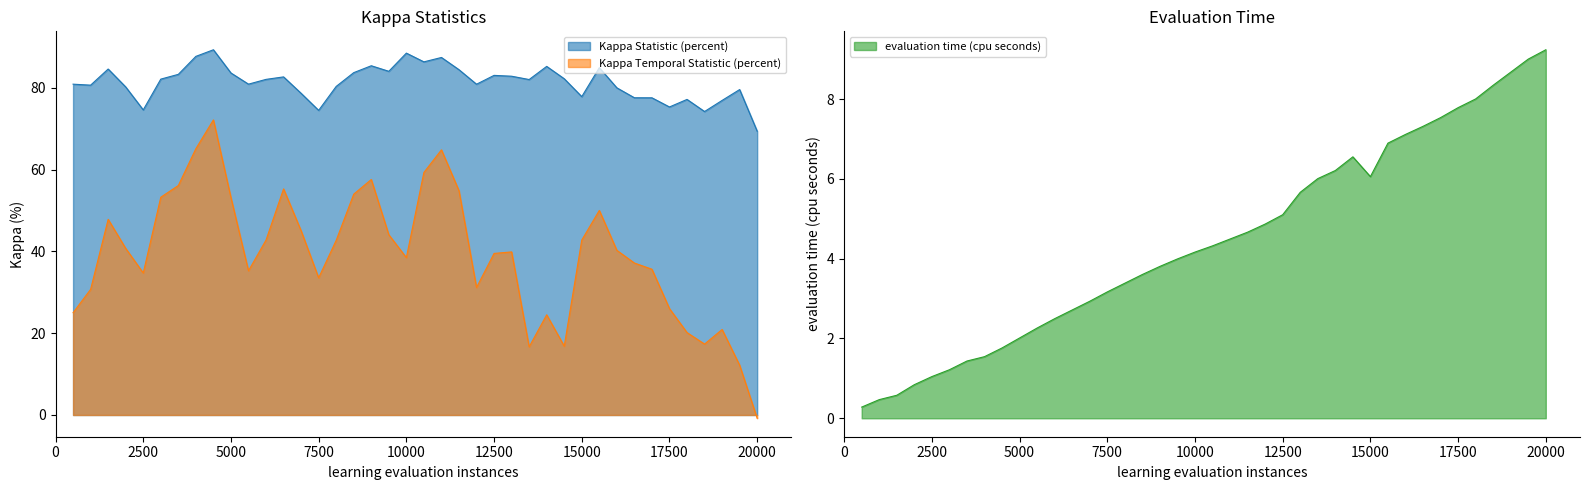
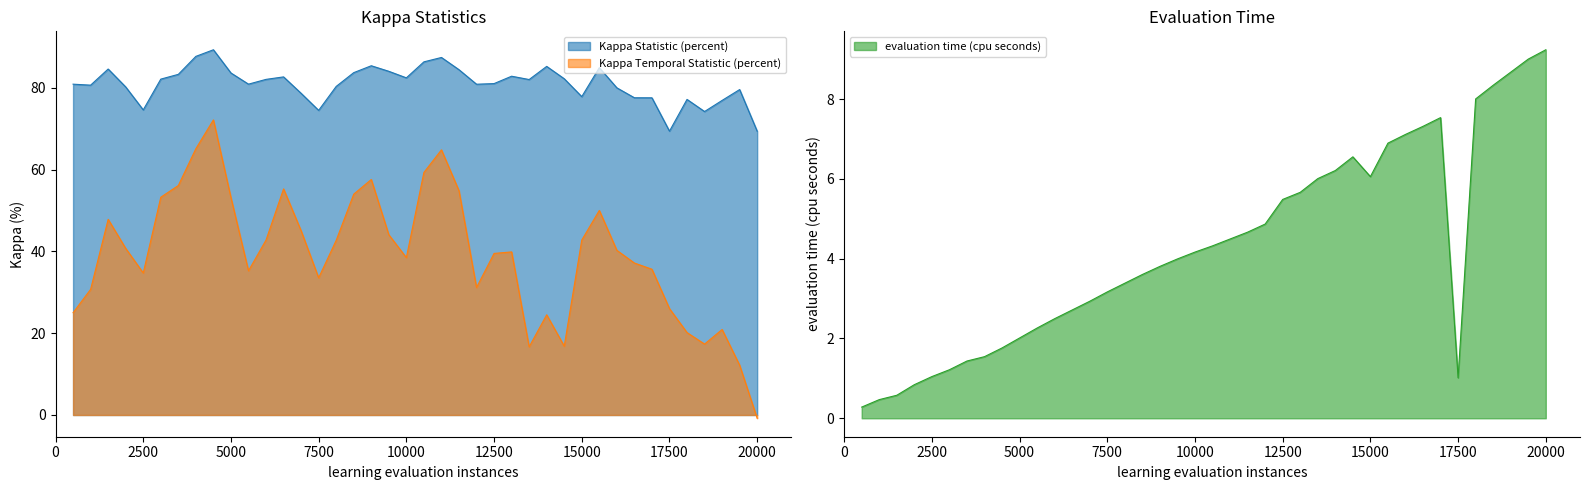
  {
    "Kappa Statistics": {
      "Kappa Statistic (percent)": {
        "2500": 75,
        "5000": 84,
        "7500": 74,
-       "10000": 88,
-       "12500": 83,
+       "10000": 82,
+       "12500": 81,
        "15000": 78,
-       "17500": 75,
+       "17500": 69,
        "20000": 69
      }
    },
    "Evaluation Time": {
      "2500": 1.0,
      "5000": 2.0,
      "7500": 3.2,
      "10000": 4.2,
-     "12500": 5.1,
+     "12500": 5.5,
      "15000": 6.1,
-     "17500": 7.8,
+     "17500": 1.0,
      "20000": 9.2
    }
  }
